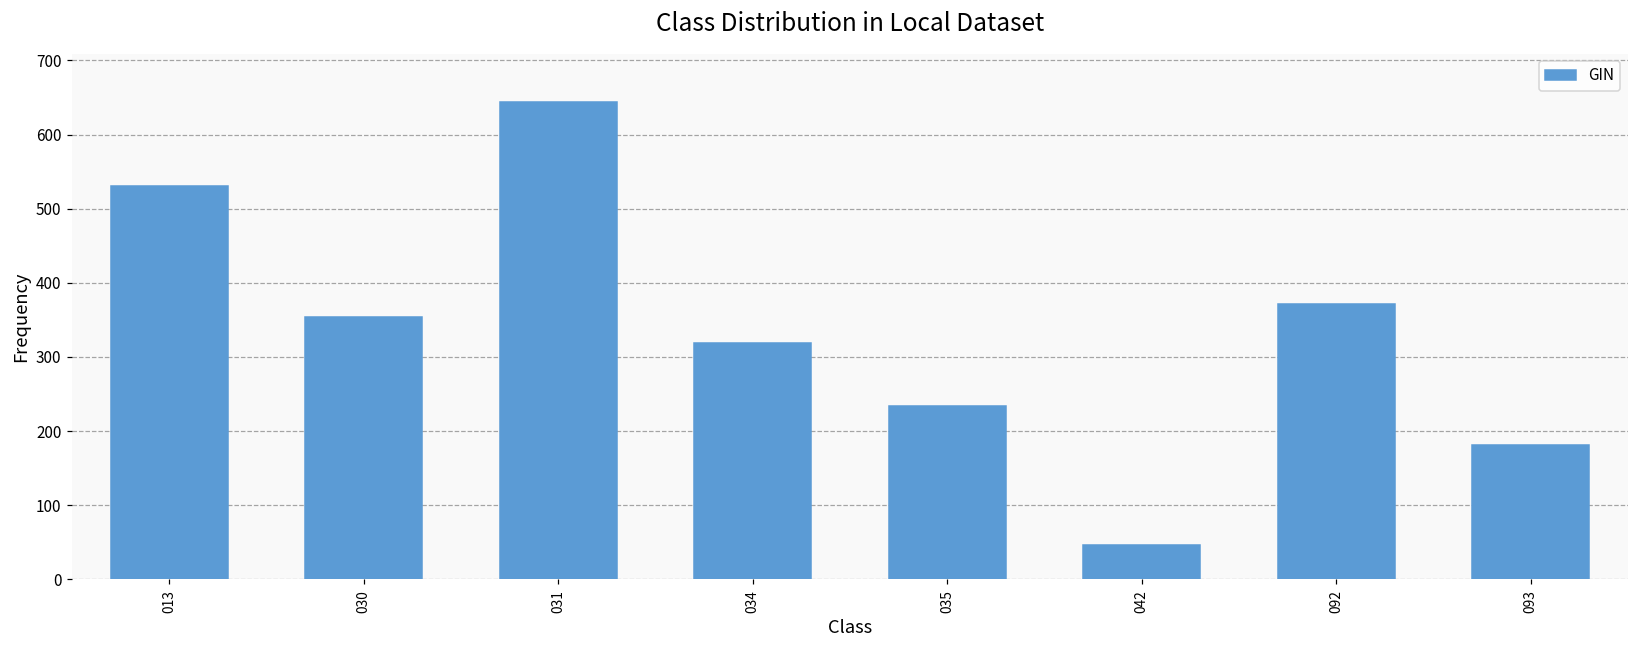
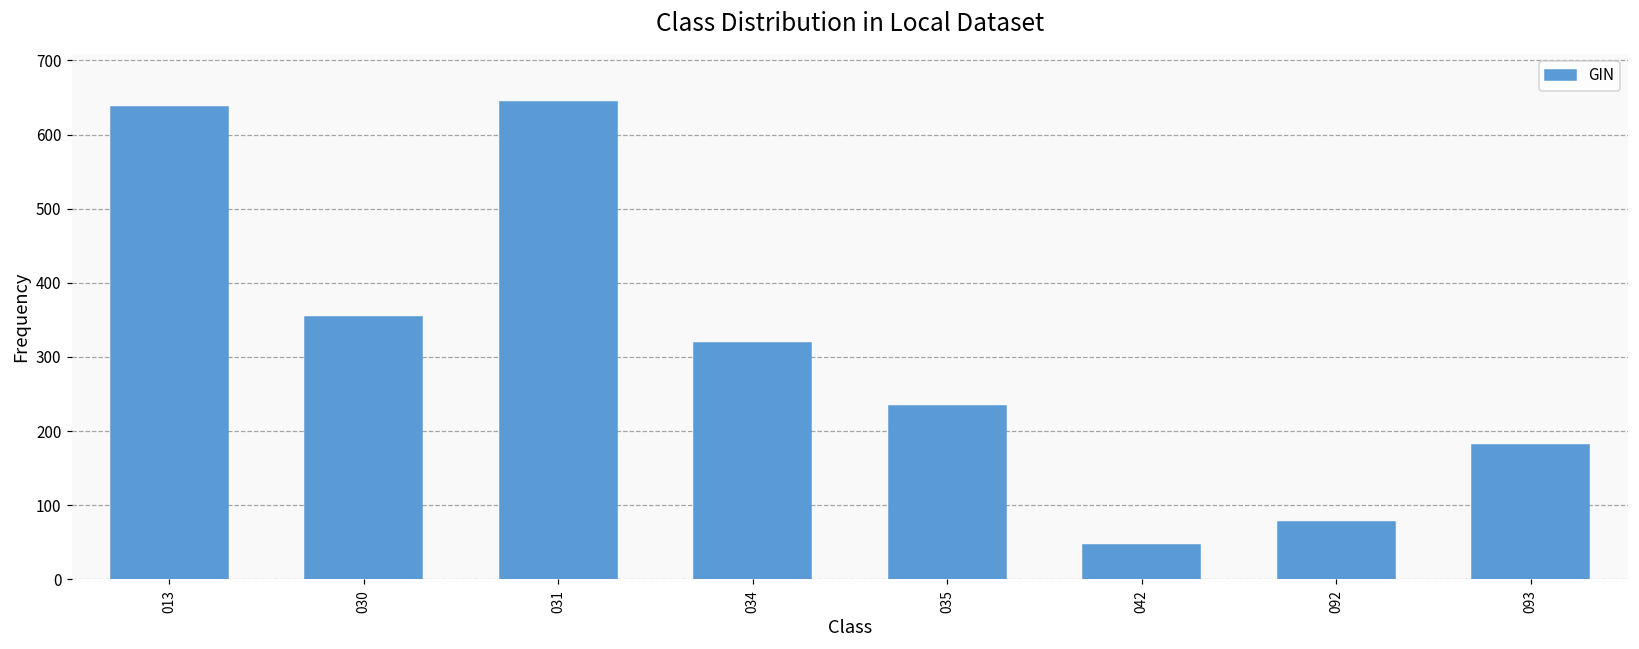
  {
-   "013": 530,
+   "013": 640,
    "030": 350,
    "031": 640,
    "034": 320,
    "035": 230,
    "042": 50,
-   "092": 370,
+   "092": 80,
    "093": 180
  }
